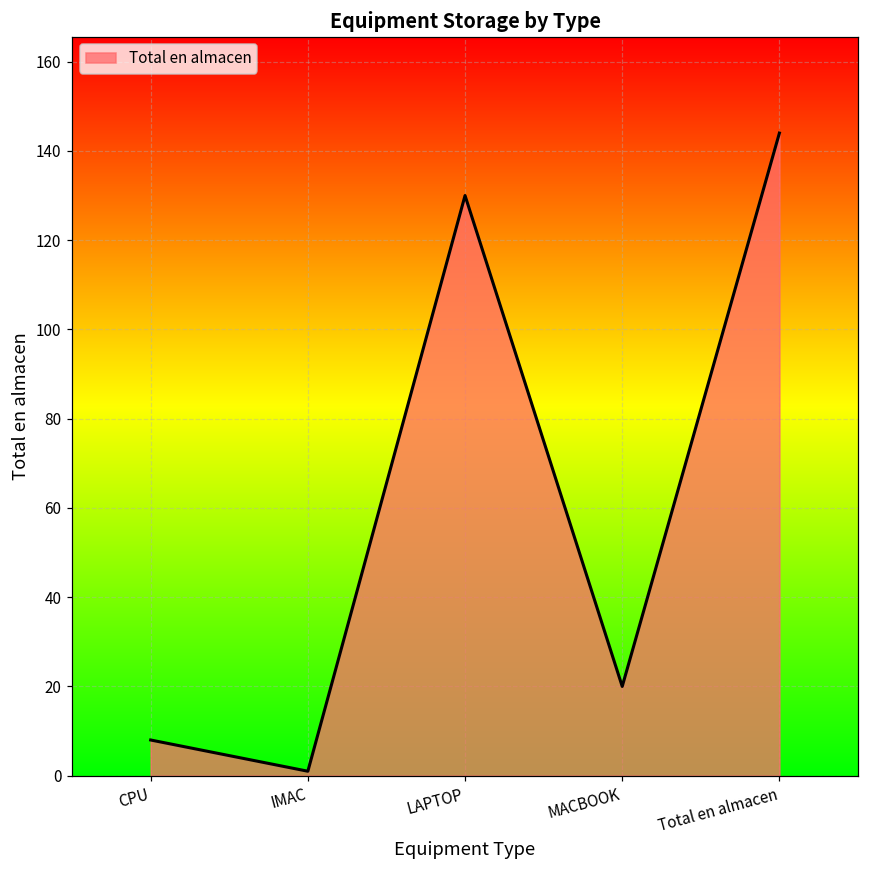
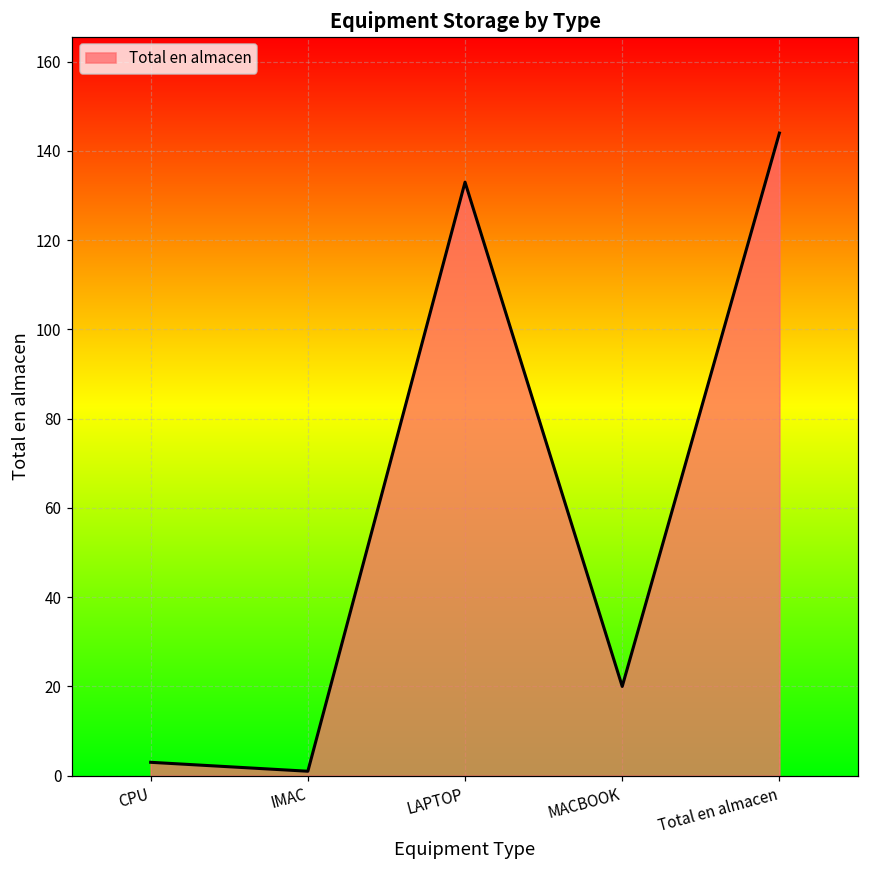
  {
-   "CPU": 8,
+   "CPU": 3,
    "IMAC": 1,
-   "LAPTOP": 130,
+   "LAPTOP": 133,
    "MACBOOK": 20,
    "Total en almacen": 144
  }
